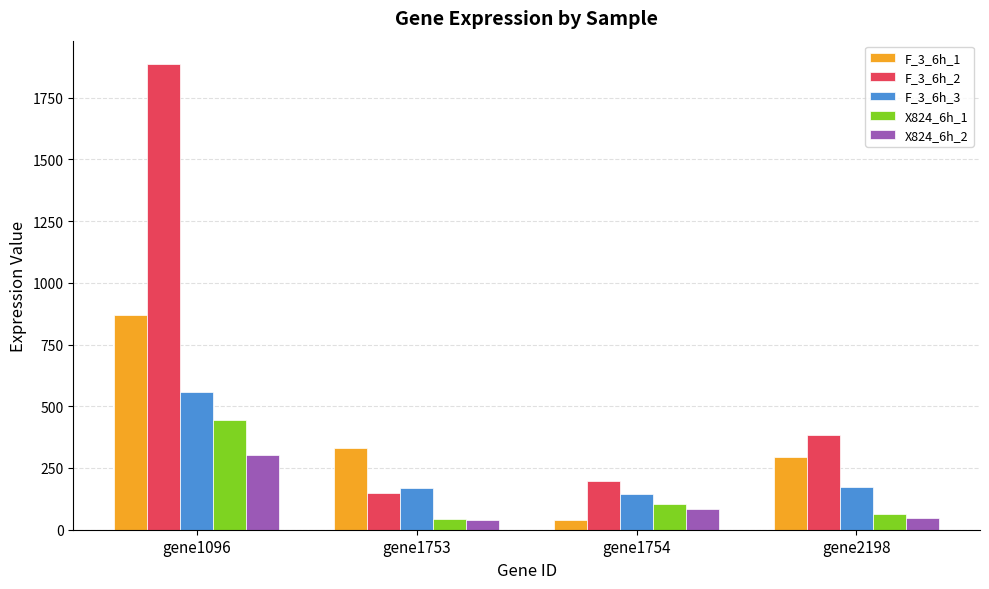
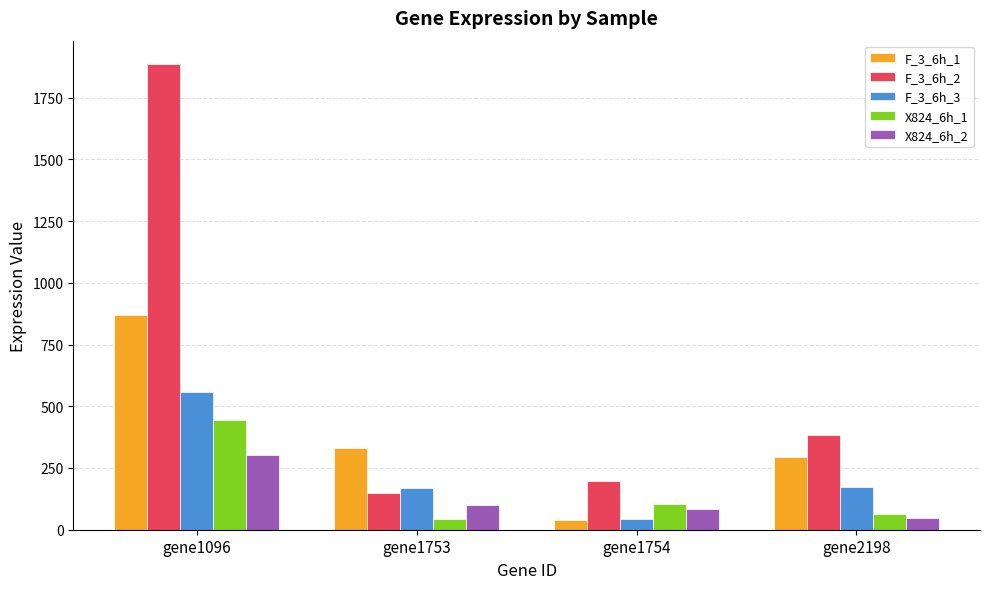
  {
    "F_3_6h_1": {
      "gene1096": 870,
      "gene1753": 330,
      "gene1754": 40,
      "gene2198": 290
    },
    "F_3_6h_2": {
      "gene1096": 1890,
      "gene1753": 150,
      "gene1754": 200,
      "gene2198": 380
    },
    "F_3_6h_3": {
      "gene1096": 560,
      "gene1753": 170,
-     "gene1754": 150,
+     "gene1754": 40,
      "gene2198": 170
    },
    "X824_6h_1": {
      "gene1096": 440,
      "gene1753": 50,
      "gene1754": 110,
      "gene2198": 70
    },
    "X824_6h_2": {
      "gene1096": 300,
-     "gene1753": 40,
+     "gene1753": 100,
      "gene1754": 90,
      "gene2198": 50
    }
  }
